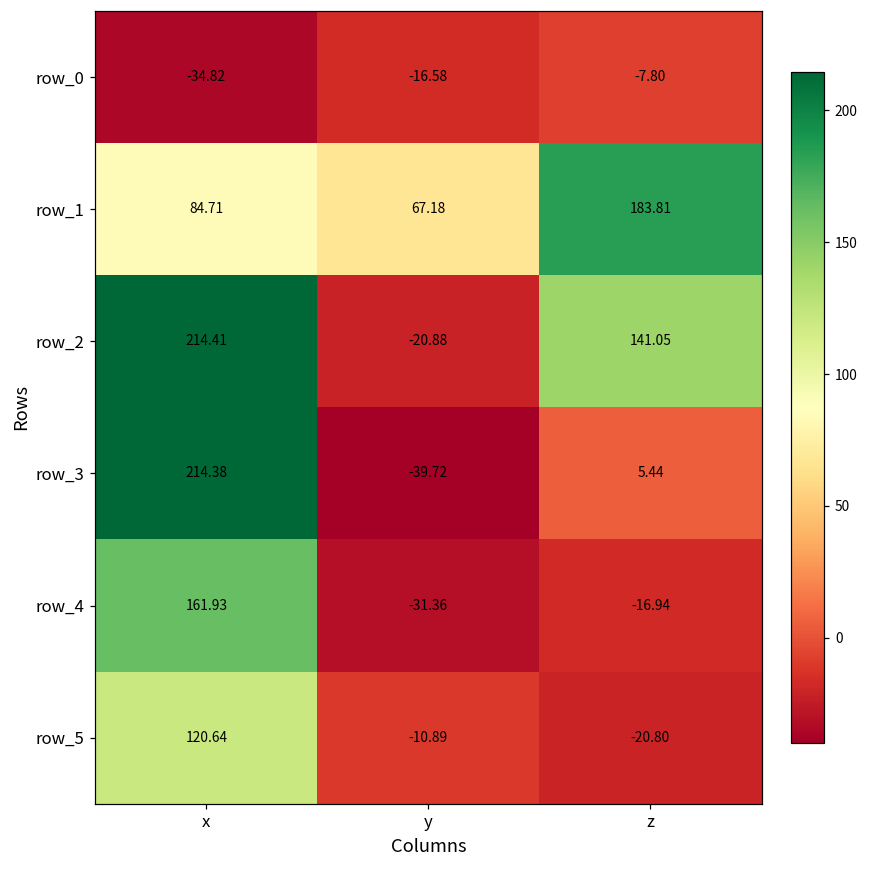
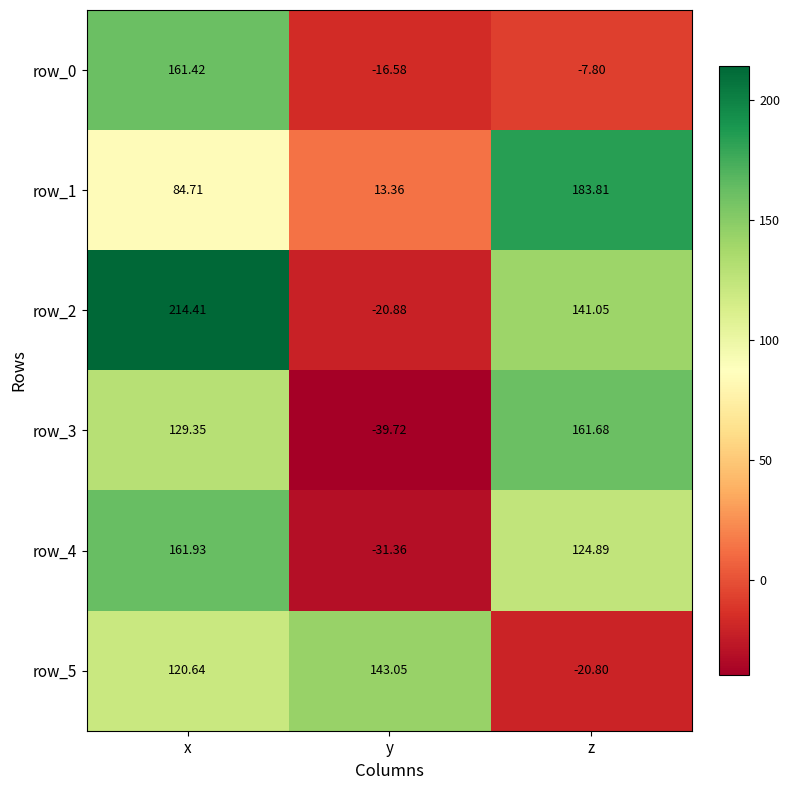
  {
    "row_0": {
-     "x": -34.82,
+     "x": 161.42,
      "y": -16.58,
      "z": -7.80
    },
    "row_1": {
      "x": 84.71,
-     "y": 67.18,
+     "y": 13.36,
      "z": 183.81
    },
    "row_2": {
      "x": 214.41,
      "y": -20.88,
      "z": 141.05
    },
    "row_3": {
-     "x": 214.38,
+     "x": 129.35,
      "y": -39.72,
-     "z": 5.44
+     "z": 161.68
    },
    "row_4": {
      "x": 161.93,
      "y": -31.36,
-     "z": -16.94
+     "z": 124.89
    },
    "row_5": {
      "x": 120.64,
-     "y": -10.89,
+     "y": 143.05,
      "z": -20.80
    }
  }
